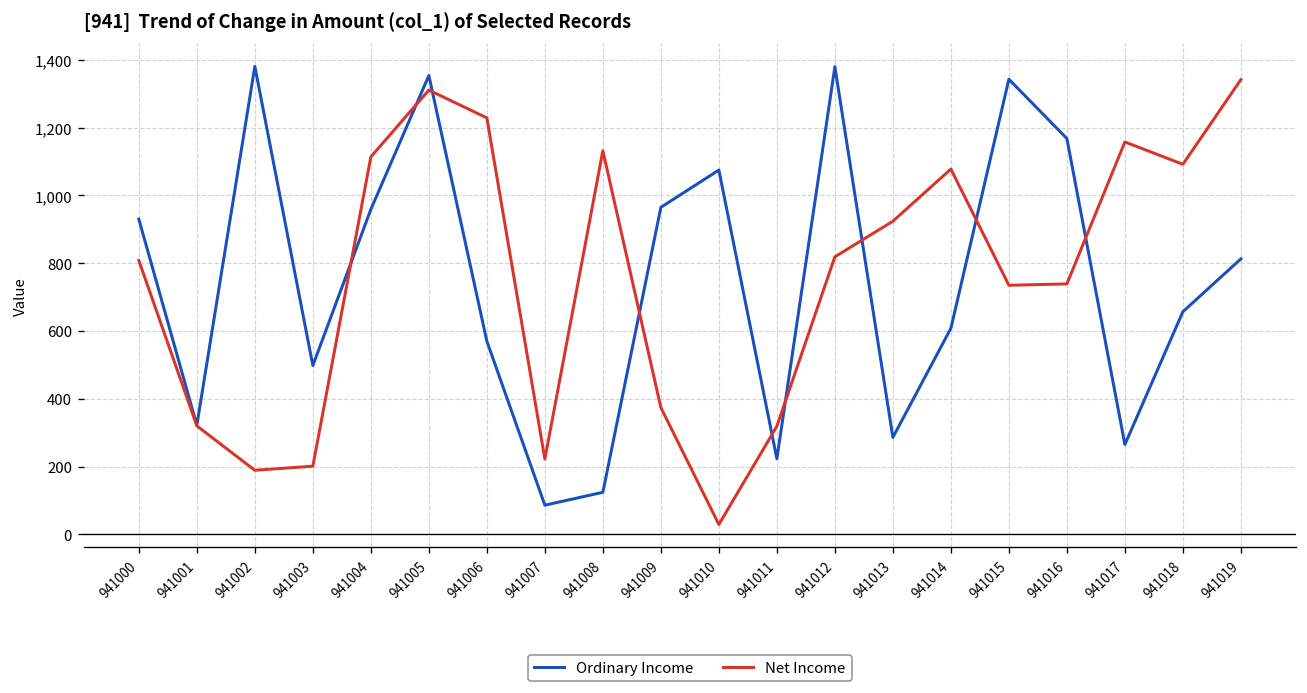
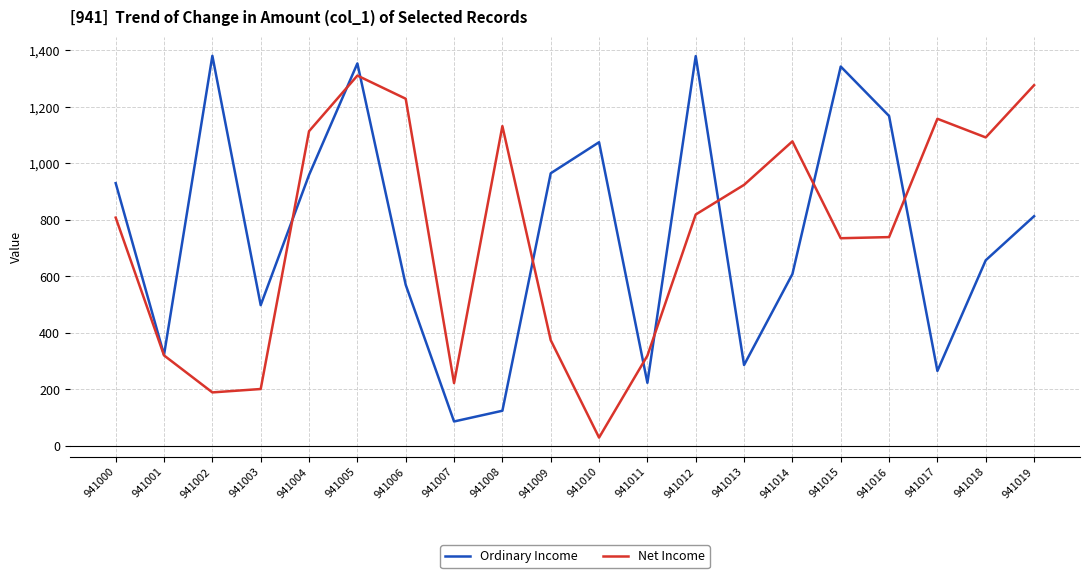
  {
    "Ordinary Income": {
      "941000": "930",
      "941002": "1,380",
      "941003": "500",
      "941004": "960",
      "941005": "1,350",
      "941006": "570",
      "941007": "90",
      "941008": "120",
      "941009": "970",
      "941010": "1,080",
      "941011": "220",
      "941012": "1,380",
      "941013": "290",
      "941014": "610",
      "941015": "1,340",
      "941016": "1,170",
      "941017": "270",
      "941018": "660",
      "941019": "810"
    },
    "Net Income": {
      "941000": "810",
      "941002": "190",
      "941003": "200",
      "941004": "1,110",
      "941005": "1,310",
      "941006": "1,230",
      "941007": "220",
      "941008": "1,130",
      "941009": "370",
      "941010": "30",
      "941011": "320",
      "941012": "820",
      "941013": "920",
      "941014": "1,080",
      "941015": "740",
      "941016": "740",
      "941017": "1,160",
      "941018": "1,090",
-     "941019": "1,340"
+     "941019": "1,280"
    }
  }
